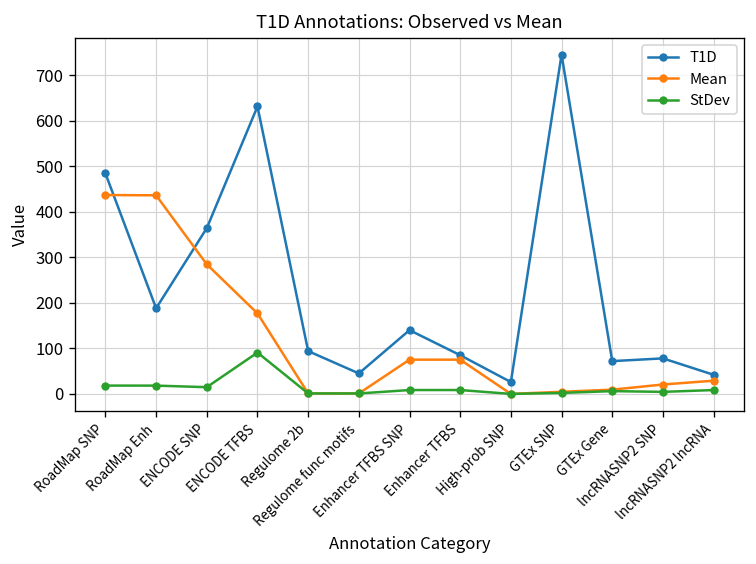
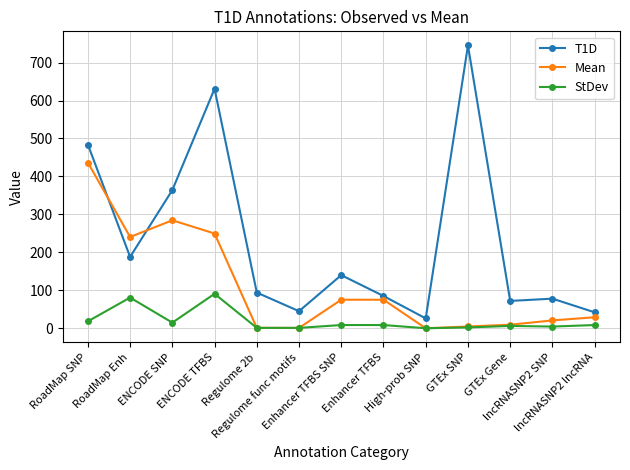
  {
    "T1D": {
      "RoadMap SNP": 480,
      "RoadMap Enh": 190,
      "ENCODE SNP": 360,
      "ENCODE TFBS": 630,
      "Regulome 2b": 90,
      "Regulome func motifs": 50,
      "Enhancer TFBS SNP": 140,
      "Enhancer TFBS": 90,
      "High-prob SNP": 30,
      "GTEx SNP": 750,
      "GTEx Gene": 70,
      "lncRNASNP2 SNP": 80,
      "lncRNASNP2 lncRNA": 40
    },
    "Mean": {
      "RoadMap SNP": 440,
-     "RoadMap Enh": 440,
+     "RoadMap Enh": 240,
      "ENCODE SNP": 280,
-     "ENCODE TFBS": 180,
+     "ENCODE TFBS": 250,
      "Enhancer TFBS SNP": 80,
      "Enhancer TFBS": 80,
      "lncRNASNP2 SNP": 20,
      "lncRNASNP2 lncRNA": 30
    },
    "StDev": {
      "RoadMap SNP": 20,
-     "RoadMap Enh": 20,
+     "RoadMap Enh": 80,
      "ENCODE SNP": 10,
      "ENCODE TFBS": 90,
      "Enhancer TFBS SNP": 10,
      "Enhancer TFBS": 10,
      "lncRNASNP2 SNP": 0,
      "lncRNASNP2 lncRNA": 10
    }
  }
